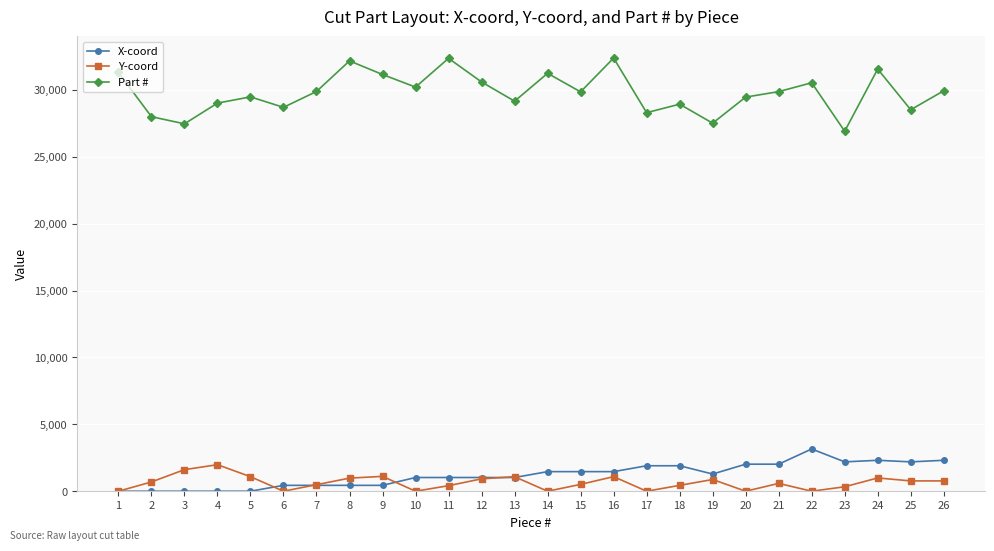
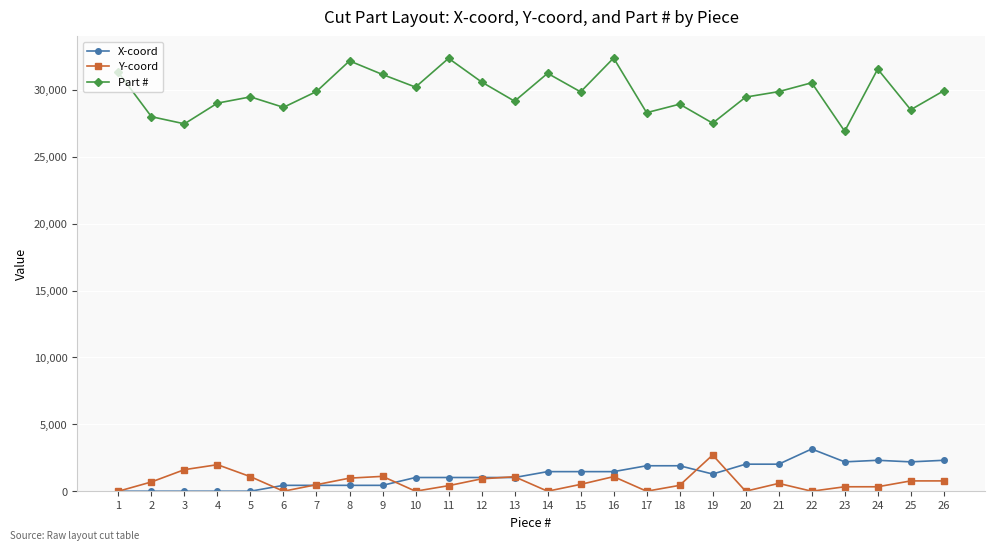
  {
    "X-coord": {
      "2": "0",
      "3": "0",
      "4": "0",
      "5": "0",
      "6": "400",
      "8": "400",
      "9": "400",
      "10": "1,000",
      "11": "1,000",
      "14": "1,500",
      "15": "1,500",
      "16": "1,500",
      "17": "1,900",
      "18": "1,900",
      "19": "1,300",
      "20": "2,000",
      "21": "2,000",
      "22": "3,200",
      "23": "2,200",
      "24": "2,300",
      "25": "2,200",
      "26": "2,300"
    },
    "Y-coord": {
      "2": "700",
      "3": "1,600",
      "4": "2,000",
      "5": "1,100",
      "6": "0",
      "8": "1,000",
      "9": "1,100",
      "10": "0",
      "11": "400",
      "14": "0",
      "15": "500",
      "16": "1,100",
      "17": "0",
      "18": "400",
-     "19": "900",
+     "19": "2,700",
      "20": "0",
      "21": "600",
      "22": "0",
      "23": "300",
-     "24": "1,000",
+     "24": "300",
      "25": "800",
      "26": "800"
    },
    "Part #": {
      "2": "28,000",
      "3": "27,500",
      "4": "29,000",
      "5": "29,500",
      "6": "28,700",
      "7": "29,900",
      "8": "32,200",
      "9": "31,100",
      "10": "30,200",
      "11": "32,400",
      "12": "30,600",
      "13": "29,100",
      "14": "31,200",
      "15": "29,800",
      "16": "32,400",
      "17": "28,300",
      "18": "28,900",
      "19": "27,500",
      "20": "29,500",
      "21": "29,900",
      "22": "30,500",
      "23": "26,900",
      "24": "31,500",
      "25": "28,500",
      "26": "29,900"
    }
  }
